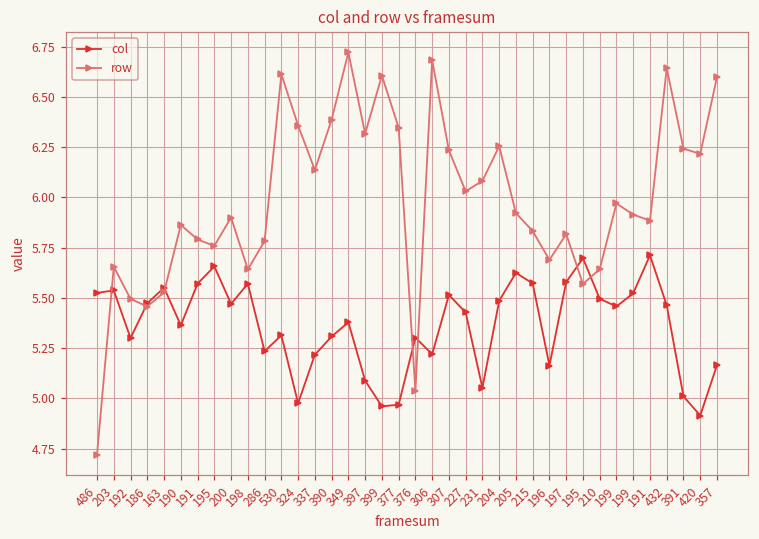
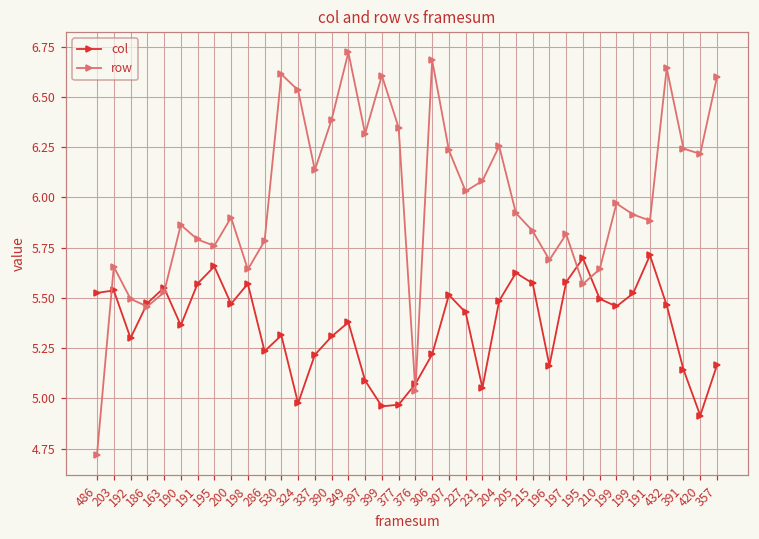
  {
    "col": {
      "486": 5.52,
      "203": 5.54,
      "192": 5.30,
      "186": 5.47,
      "163": 5.55,
      "190": 5.36,
      "200": 5.47,
      "198": 5.57,
      "286": 5.23,
      "530": 5.31,
      "324": 4.98,
      "337": 5.22,
      "390": 5.31,
      "349": 5.38,
      "397": 5.09,
      "399": 4.96,
      "377": 4.97,
-     "376": 5.30,
+     "376": 5.07,
      "306": 5.22,
      "307": 5.51,
      "227": 5.43,
      "231": 5.05,
      "204": 5.49,
      "205": 5.62,
      "215": 5.57,
      "196": 5.16,
      "197": 5.58,
      "210": 5.50,
      "432": 5.46,
-     "391": 5.01,
+     "391": 5.14,
      "420": 4.91,
      "357": 5.17
    },
    "row": {
      "486": 4.72,
      "203": 5.66,
      "192": 5.49,
      "186": 5.46,
      "163": 5.53,
      "190": 5.86,
      "200": 5.90,
      "198": 5.64,
      "286": 5.78,
      "530": 6.61,
-     "324": 6.36,
+     "324": 6.53,
      "337": 6.14,
      "390": 6.39,
      "349": 6.72,
      "397": 6.32,
      "399": 6.61,
      "377": 6.35,
      "376": 5.04,
      "306": 6.68,
      "307": 6.23,
      "227": 6.03,
      "231": 6.08,
      "204": 6.25,
      "205": 5.92,
      "215": 5.83,
      "196": 5.69,
      "197": 5.82,
      "210": 5.64,
      "432": 6.64,
      "391": 6.24,
      "420": 6.22,
      "357": 6.60
    }
  }
